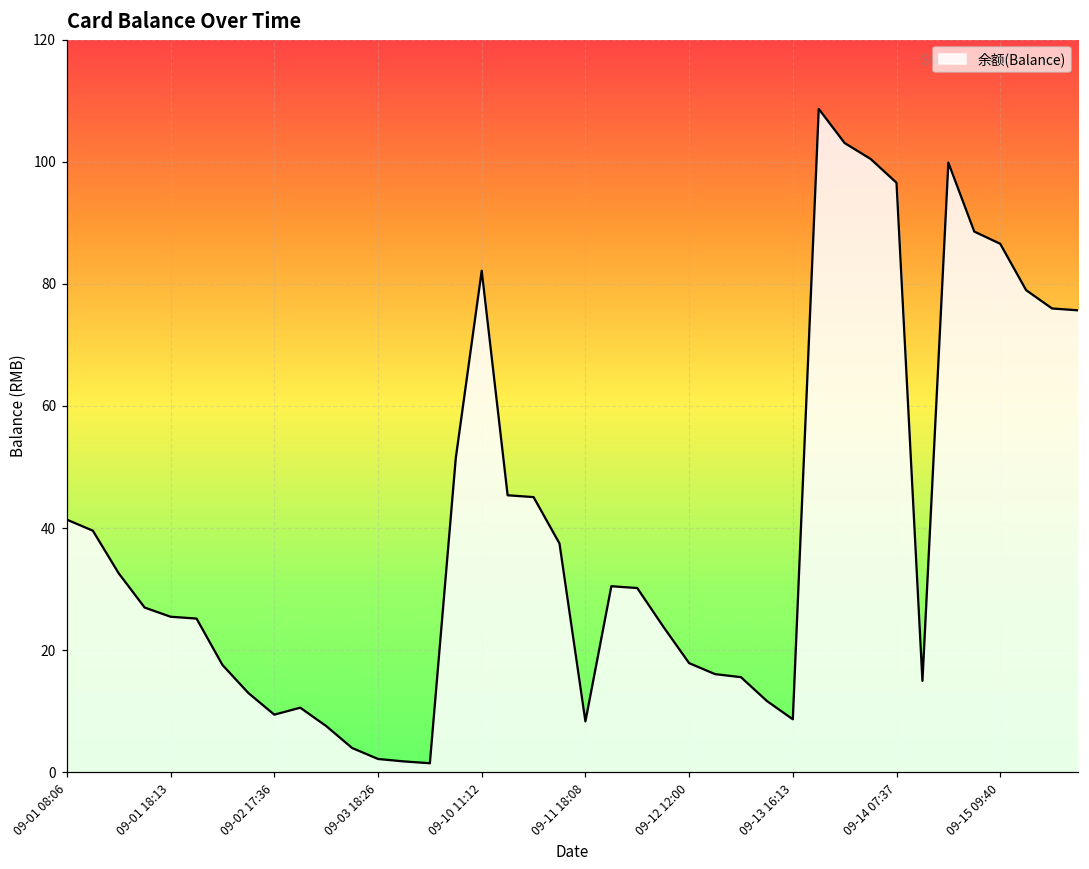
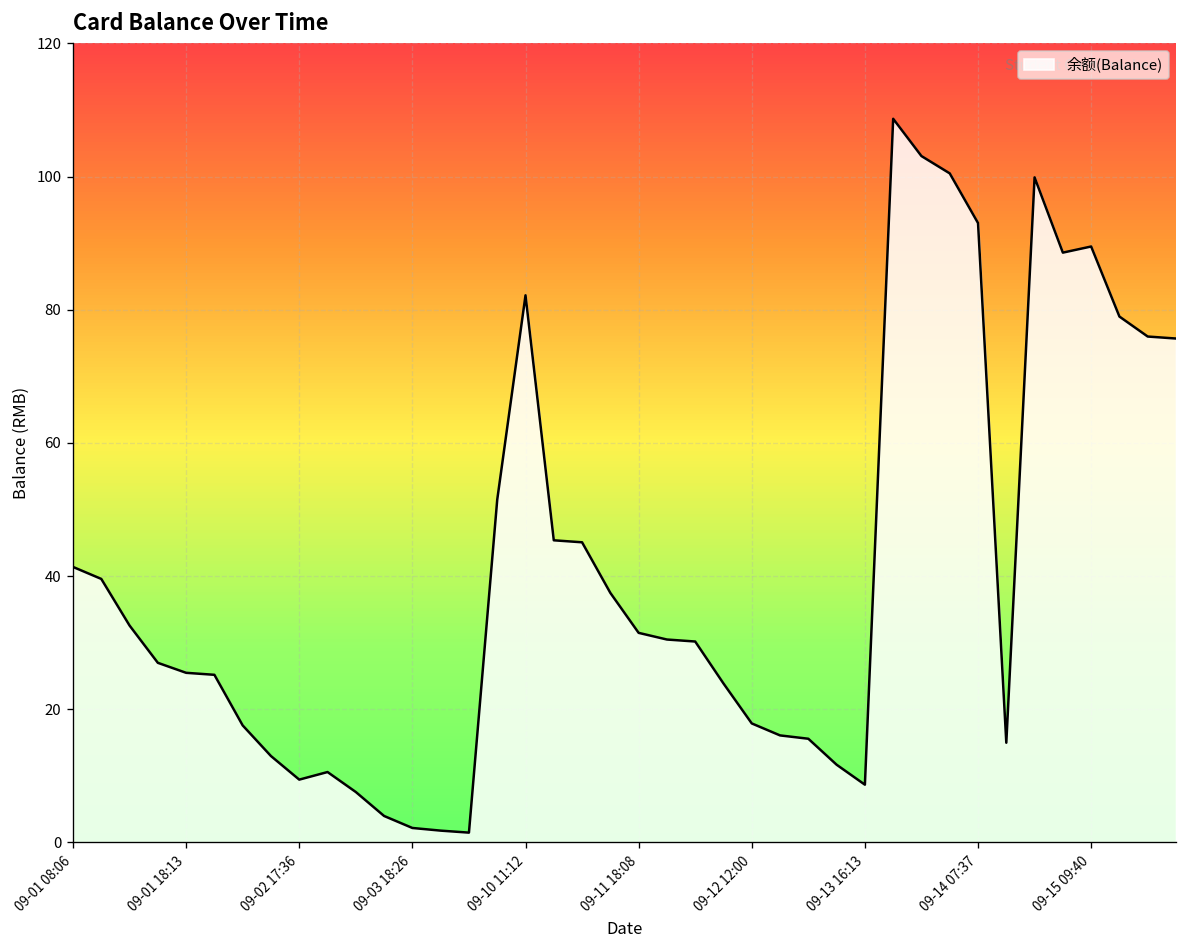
  {
    "09-01 08:06": 41,
    "09-01 18:13": 25,
    "09-02 17:36": 9,
    "09-10 11:12": 82,
-   "09-11 18:08": 8,
+   "09-11 18:08": 31,
    "09-12 12:00": 18,
-   "09-14 07:37": 97,
-   "09-15 09:40": 87
+   "09-14 07:37": 93,
+   "09-15 09:40": 89
  }
